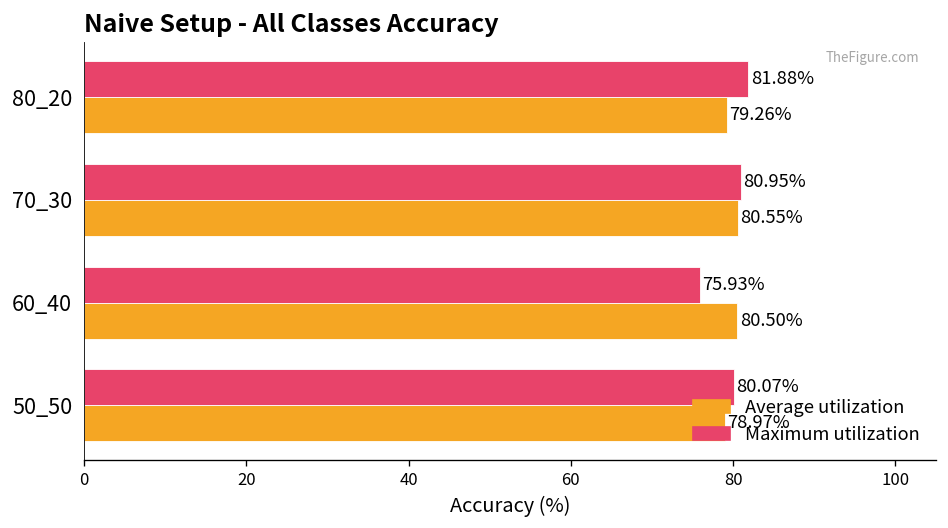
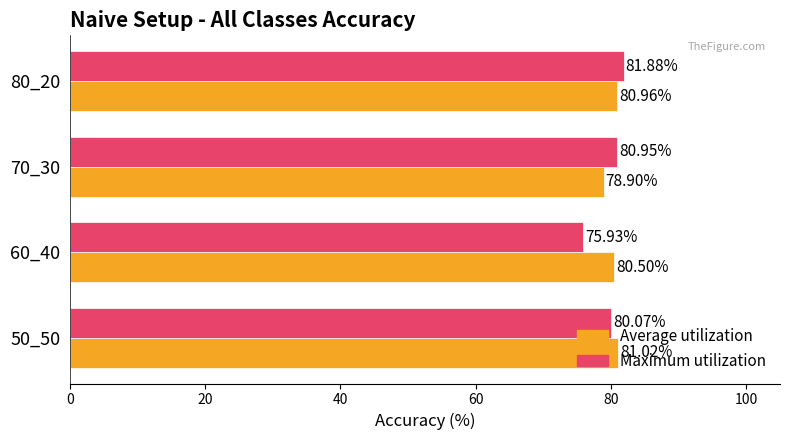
  {
    "Average utilization": {
-     "80_20": "79.26%",
-     "70_30": "80.55%",
+     "80_20": "80.96%",
+     "70_30": "78.90%",
      "60_40": "80.50%",
-     "50_50": "78.97%"
+     "50_50": "81.02%"
    },
    "Maximum utilization": {
      "80_20": "81.88%",
      "70_30": "80.95%",
      "60_40": "75.93%",
      "50_50": "80.07%"
    }
  }
